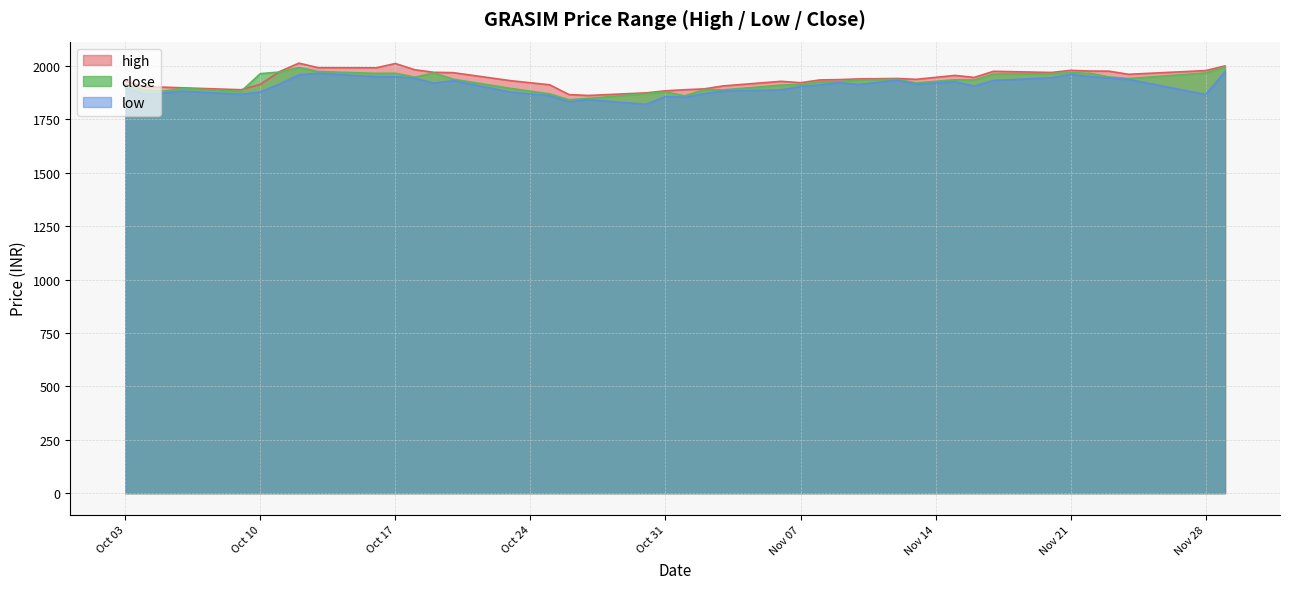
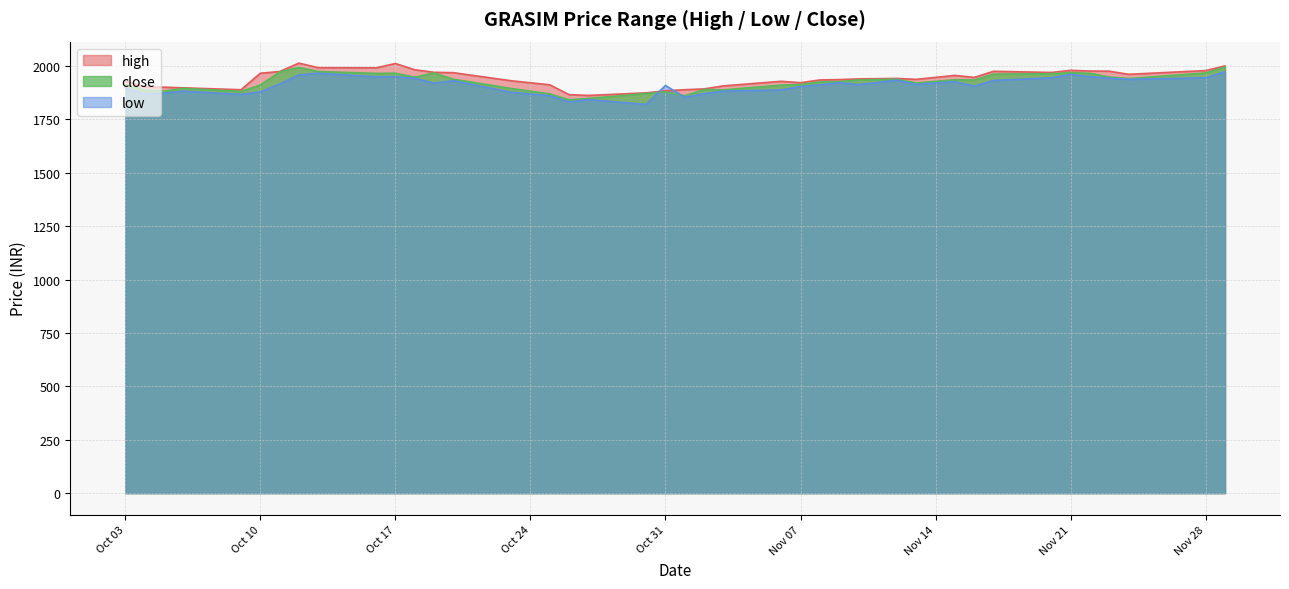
  {
    "high": {
-     "Oct 10": 1910,
+     "Oct 10": 1970,
      "Oct 17": 2010
    },
    "close": {
-     "Oct 10": 1960,
+     "Oct 10": 1910,
      "Oct 17": 1970
    },
    "low": {
      "Oct 10": 1880,
      "Oct 17": 1950,
-     "Oct 31": 1860,
-     "Nov 28": 1870
+     "Oct 31": 1910,
+     "Nov 28": 1950
    }
  }
